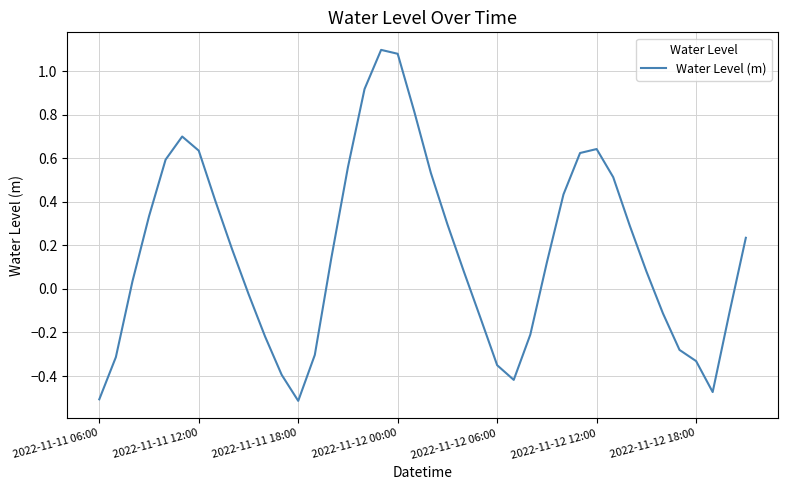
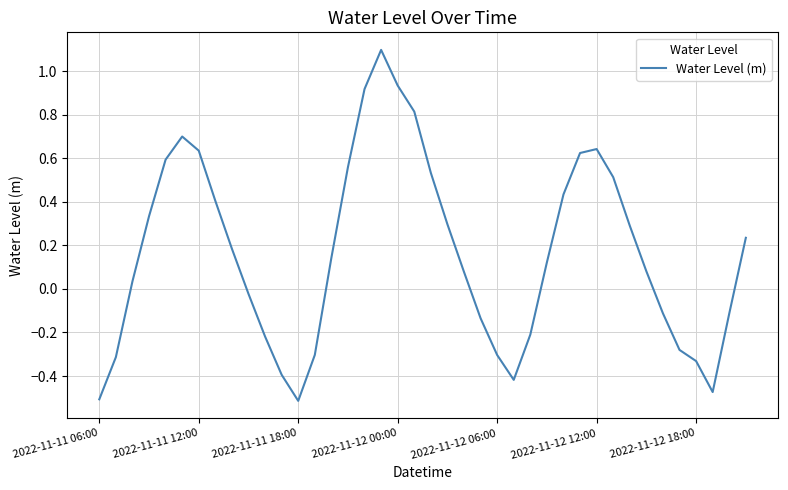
  {
    "2022-11-11 06:00": -0.51,
    "2022-11-11 12:00": 0.63,
    "2022-11-11 18:00": -0.51,
-   "2022-11-12 00:00": 1.08,
-   "2022-11-12 06:00": -0.35,
+   "2022-11-12 00:00": 0.93,
+   "2022-11-12 06:00": -0.30,
    "2022-11-12 12:00": 0.64,
    "2022-11-12 18:00": -0.33
  }
